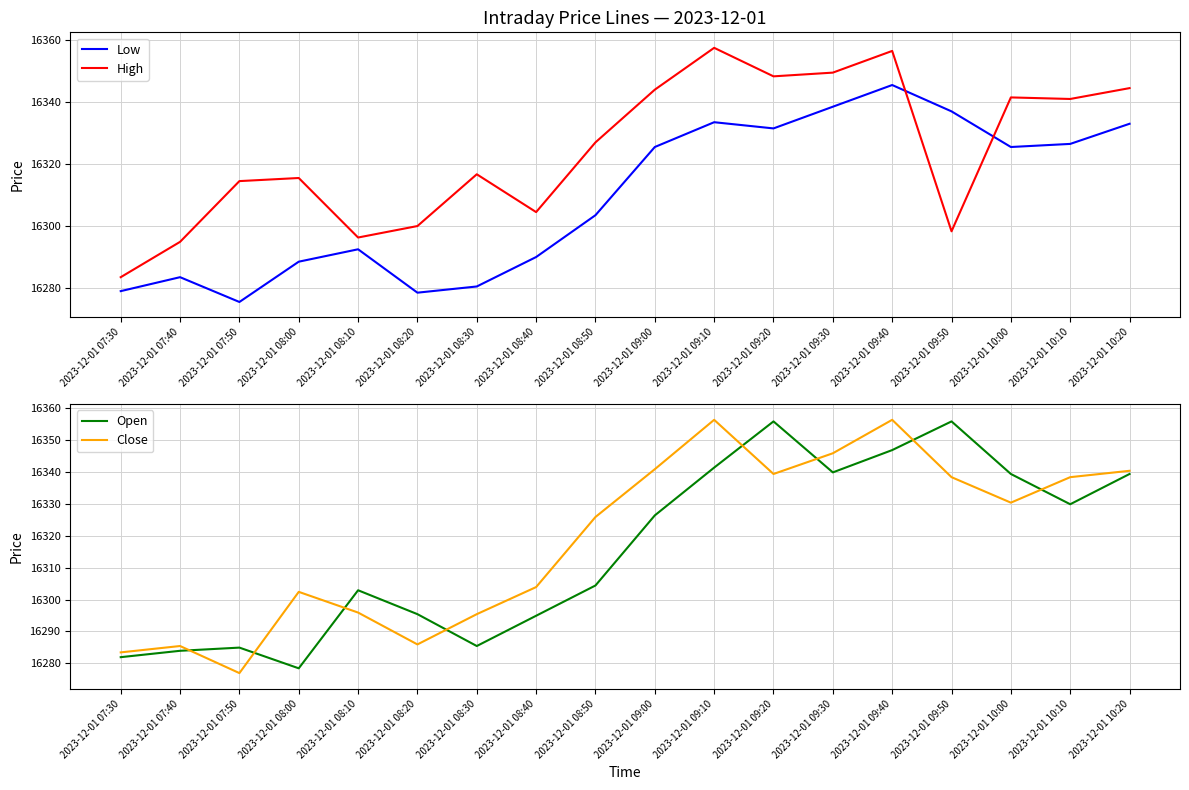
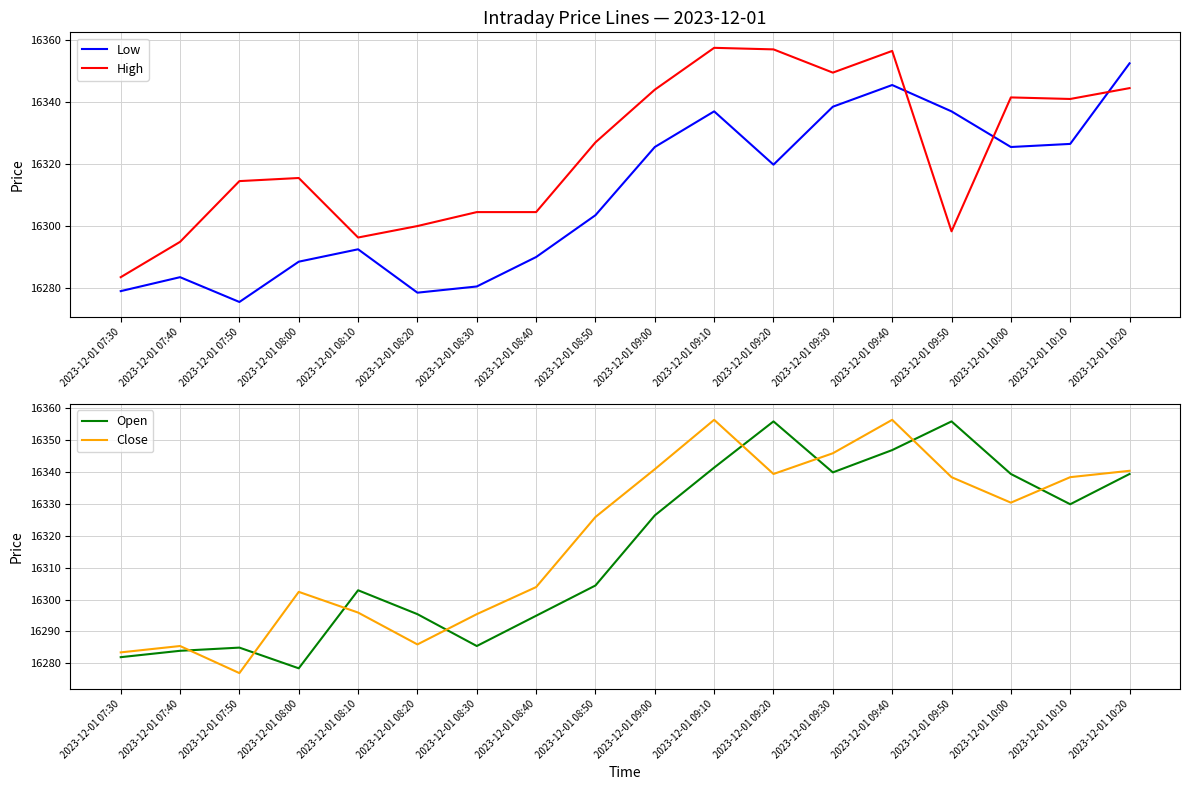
  {
    "Intraday Price Lines — 2023-12-01": {
      "Low": {
        "2023-12-01 07:30": 16279,
        "2023-12-01 07:40": 16283,
        "2023-12-01 07:50": 16275,
        "2023-12-01 08:00": 16288,
        "2023-12-01 08:10": 16292,
        "2023-12-01 08:20": 16278,
        "2023-12-01 08:30": 16280,
        "2023-12-01 08:40": 16290,
        "2023-12-01 08:50": 16303,
        "2023-12-01 09:00": 16325,
-       "2023-12-01 09:10": 16333,
-       "2023-12-01 09:20": 16331,
+       "2023-12-01 09:10": 16337,
+       "2023-12-01 09:20": 16320,
        "2023-12-01 09:30": 16338,
        "2023-12-01 09:40": 16345,
        "2023-12-01 09:50": 16337,
        "2023-12-01 10:00": 16325,
        "2023-12-01 10:10": 16326,
-       "2023-12-01 10:20": 16333
+       "2023-12-01 10:20": 16352
      },
      "High": {
        "2023-12-01 07:30": 16283,
        "2023-12-01 07:40": 16295,
        "2023-12-01 07:50": 16314,
        "2023-12-01 08:00": 16315,
        "2023-12-01 08:10": 16296,
        "2023-12-01 08:20": 16300,
-       "2023-12-01 08:30": 16317,
+       "2023-12-01 08:30": 16304,
        "2023-12-01 08:40": 16304,
        "2023-12-01 08:50": 16327,
        "2023-12-01 09:00": 16344,
        "2023-12-01 09:10": 16357,
-       "2023-12-01 09:20": 16348,
+       "2023-12-01 09:20": 16357,
        "2023-12-01 09:30": 16349,
        "2023-12-01 09:40": 16356,
        "2023-12-01 09:50": 16298,
        "2023-12-01 10:00": 16341,
        "2023-12-01 10:10": 16341,
        "2023-12-01 10:20": 16344
      }
    }
  }
